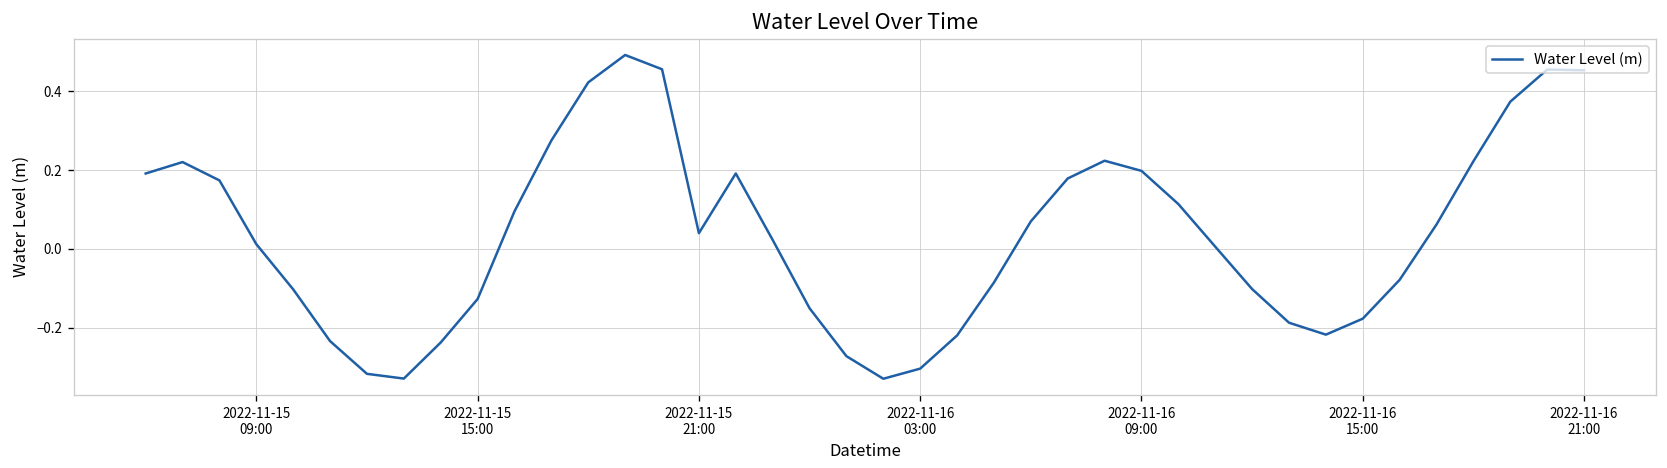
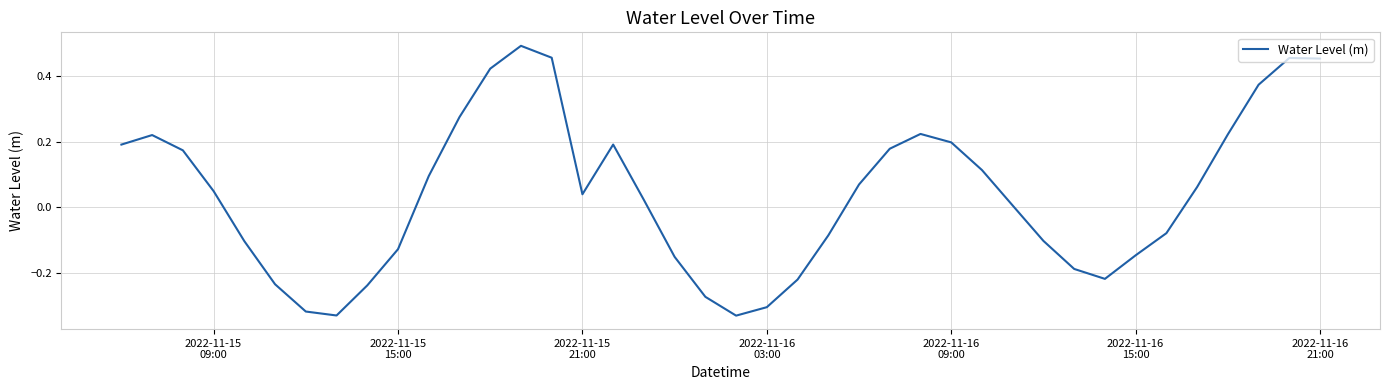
  {
-   "2022-11-15 09:00": 0.01,
+   "2022-11-15 09:00": 0.05,
    "2022-11-15 15:00": -0.13,
    "2022-11-15 21:00": 0.04,
    "2022-11-16 03:00": -0.30,
    "2022-11-16 09:00": 0.20,
-   "2022-11-16 15:00": -0.18
+   "2022-11-16 15:00": -0.15
  }
